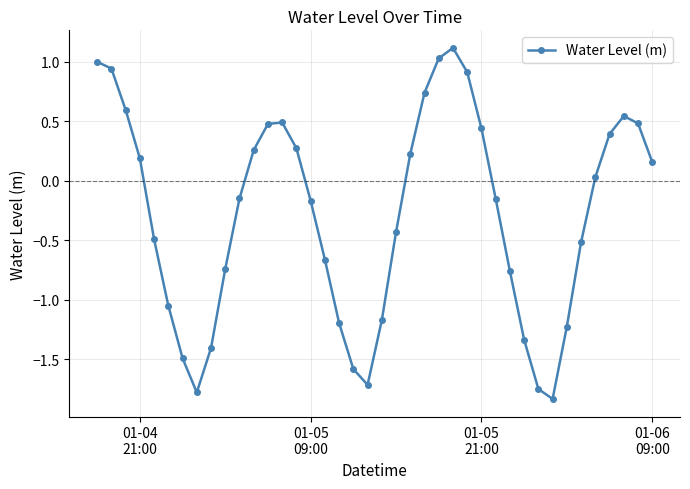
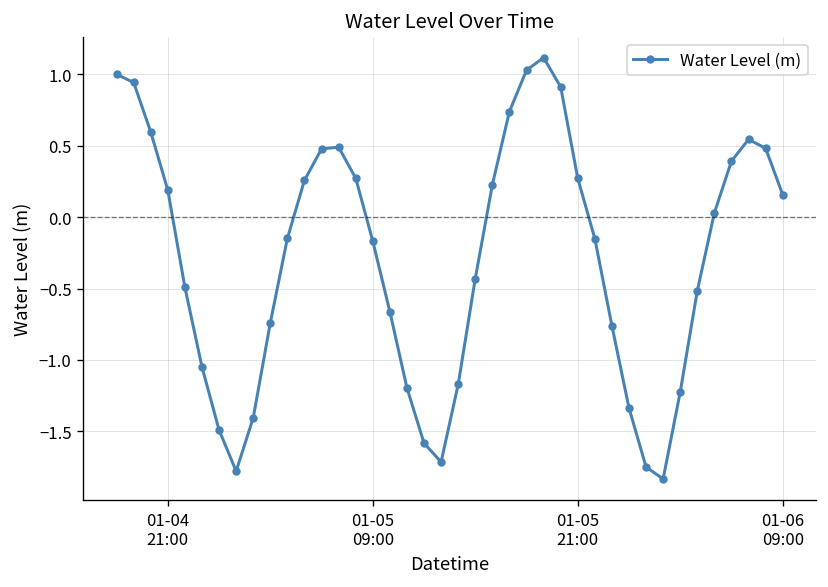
  {
    "01-04 21:00": 0.19,
    "01-05 09:00": -0.17,
-   "01-05 21:00": 0.44,
+   "01-05 21:00": 0.27,
    "01-06 09:00": 0.16
  }
